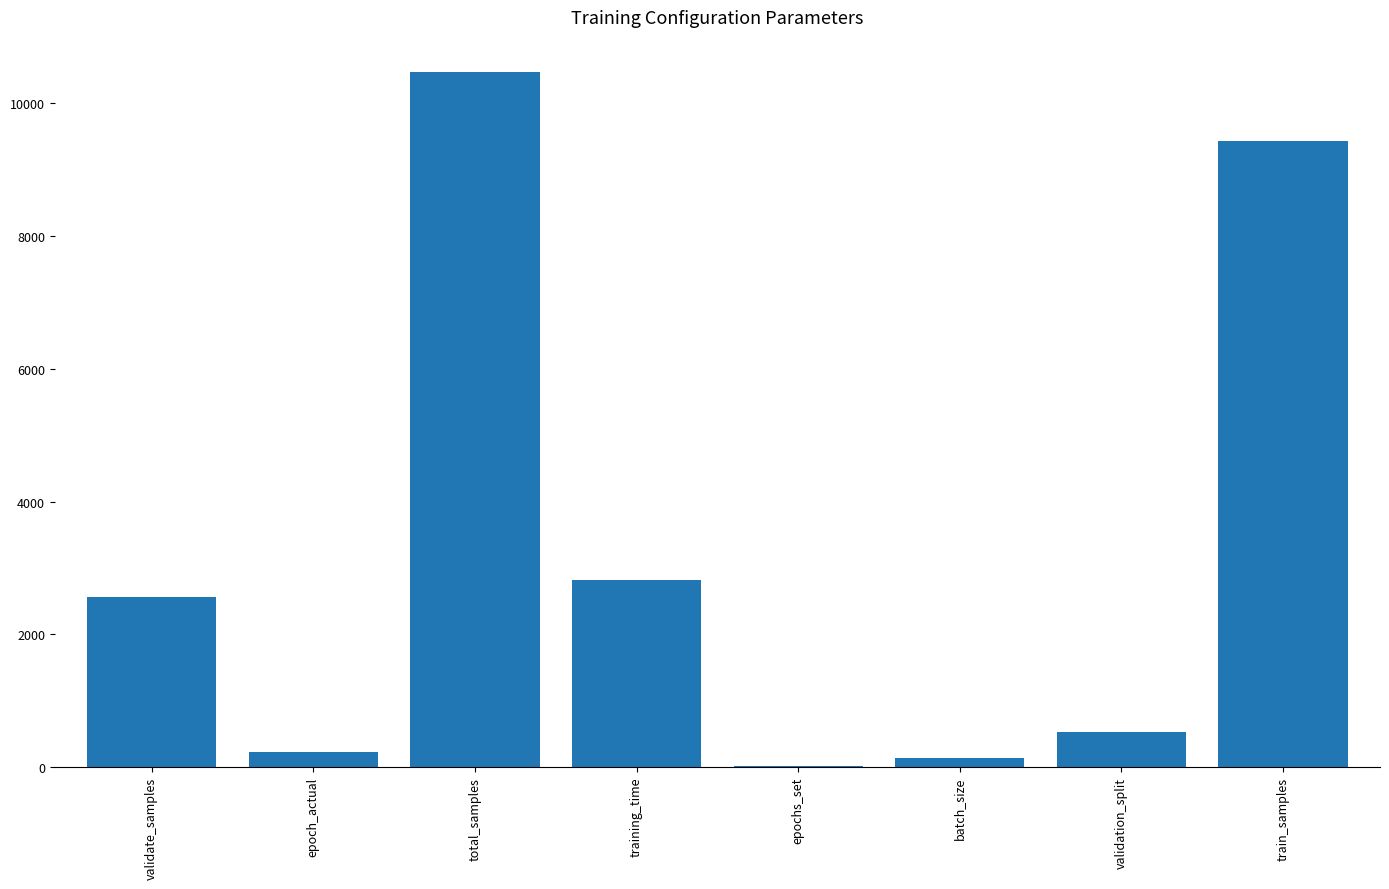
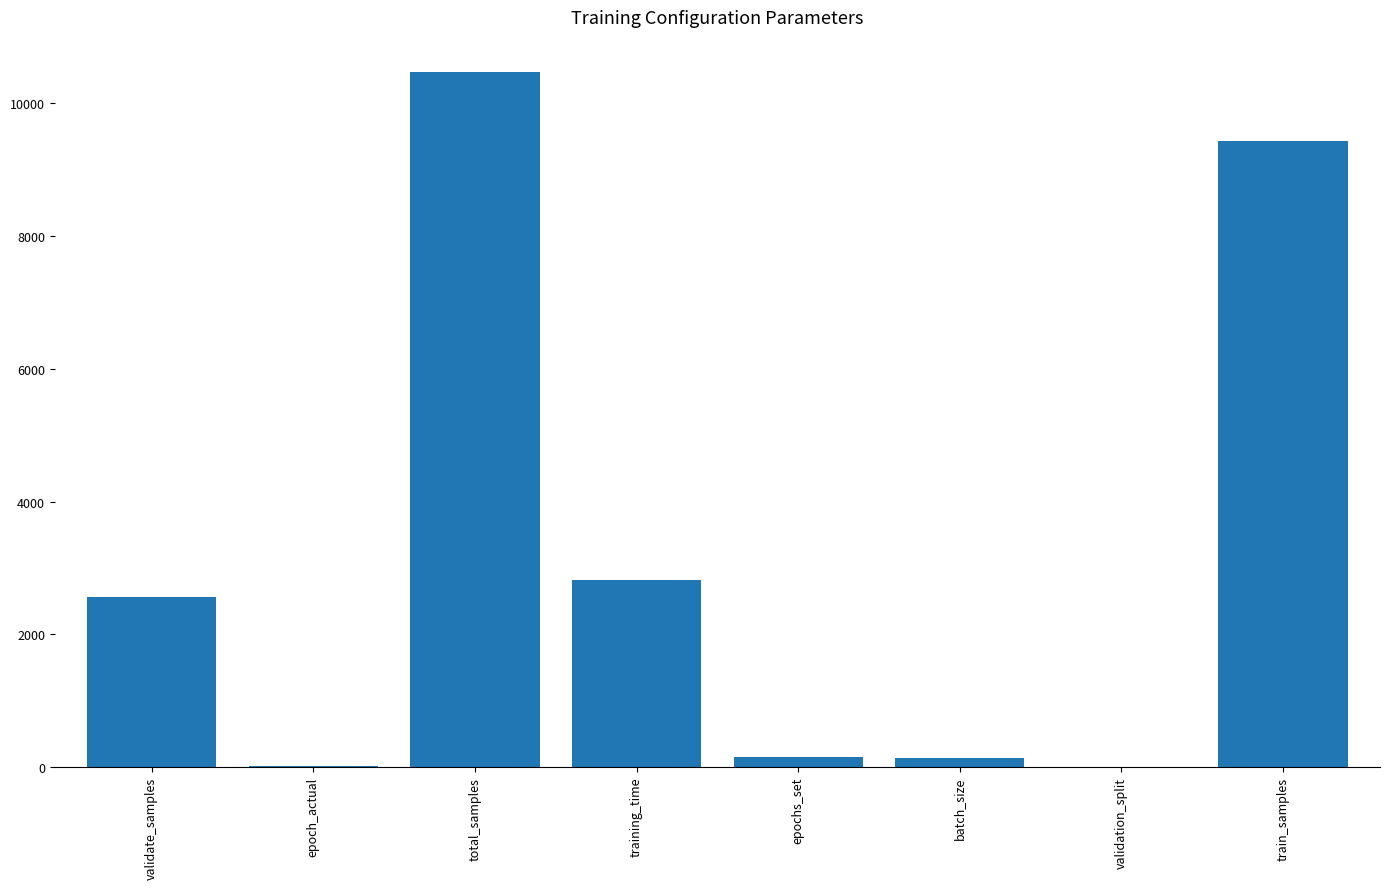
  {
    "validate_samples": 2600,
-   "epoch_actual": 200,
+   "epoch_actual": 0,
    "total_samples": 10500,
    "training_time": 2800,
-   "epochs_set": 0,
+   "epochs_set": 200,
    "batch_size": 100,
-   "validation_split": 500,
+   "validation_split": 0,
    "train_samples": 9400
  }
